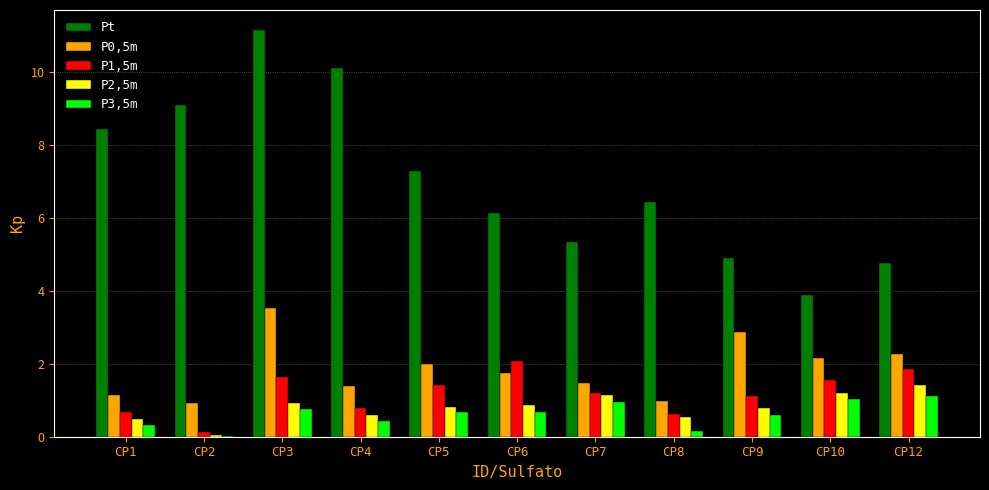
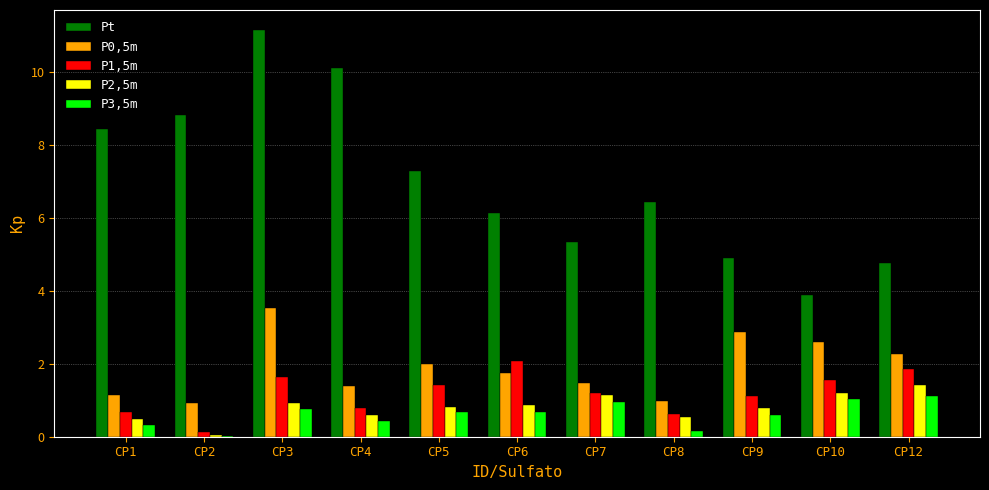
  {
    "Pt": {
      "CP1": 8.4,
-     "CP2": 9.1,
+     "CP2": 8.8,
      "CP3": 11.1,
      "CP4": 10.1,
      "CP5": 7.3,
      "CP6": 6.1,
      "CP7": 5.3,
      "CP8": 6.4,
      "CP9": 4.9,
      "CP10": 3.9,
      "CP12": 4.7
    },
    "P0,5m": {
      "CP1": 1.1,
      "CP2": 0.9,
      "CP3": 3.5,
      "CP4": 1.4,
      "CP5": 2.0,
      "CP6": 1.7,
      "CP7": 1.5,
      "CP8": 1.0,
      "CP9": 2.9,
-     "CP10": 2.2,
+     "CP10": 2.6,
      "CP12": 2.3
    },
    "P1,5m": {
      "CP1": 0.7,
      "CP2": 0.1,
      "CP3": 1.6,
      "CP4": 0.8,
      "CP5": 1.4,
      "CP6": 2.1,
      "CP7": 1.2,
      "CP8": 0.6,
      "CP9": 1.1,
      "CP10": 1.6,
      "CP12": 1.9
    },
    "P2,5m": {
      "CP1": 0.5,
      "CP3": 0.9,
      "CP4": 0.6,
      "CP5": 0.8,
      "CP6": 0.9,
      "CP7": 1.1,
      "CP8": 0.5,
      "CP9": 0.8,
      "CP10": 1.2,
      "CP12": 1.4
    },
    "P3,5m": {
      "CP1": 0.3,
      "CP3": 0.8,
      "CP4": 0.4,
      "CP5": 0.7,
      "CP6": 0.7,
      "CP7": 1.0,
      "CP8": 0.1,
      "CP9": 0.6,
      "CP10": 1.0,
      "CP12": 1.1
    }
  }
